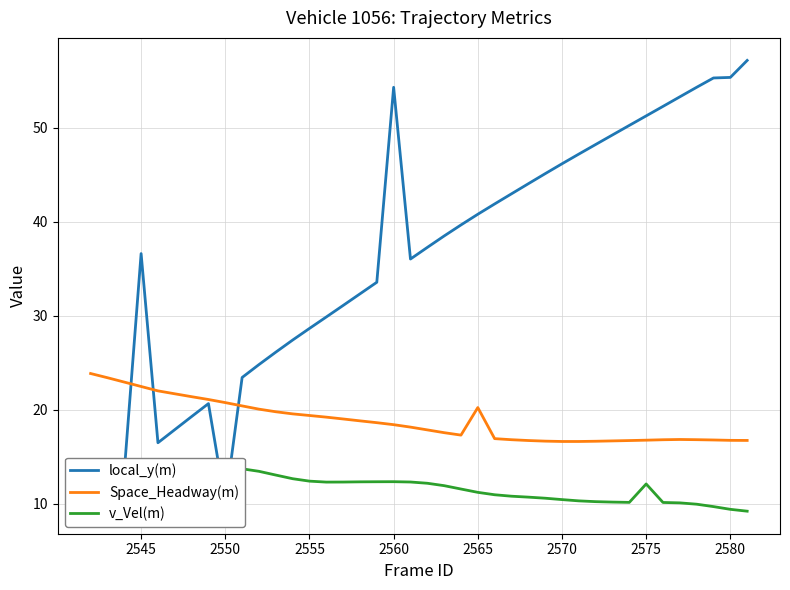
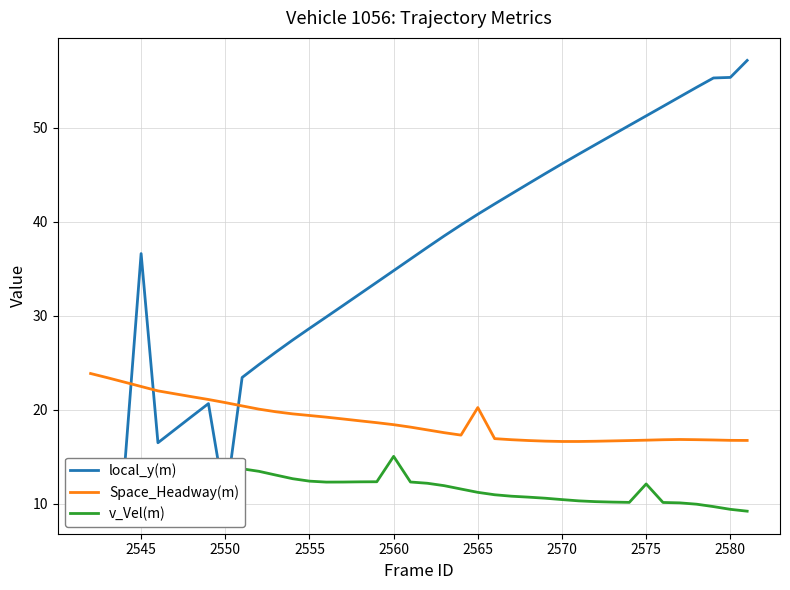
  {
    "local_y(m)": {
      "2545": 37,
      "2555": 29,
-     "2560": 54,
+     "2560": 35,
      "2565": 41,
      "2570": 46,
      "2575": 51,
      "2580": 55
    },
    "Space_Headway(m)": {
      "2545": 22,
      "2550": 21,
      "2555": 19,
      "2560": 18,
      "2565": 20,
      "2570": 17,
      "2575": 17,
      "2580": 17
    },
    "v_Vel(m)": {
      "2555": 12,
-     "2560": 12,
+     "2560": 15,
      "2565": 11,
      "2570": 10,
      "2575": 12,
      "2580": 9
    }
  }
